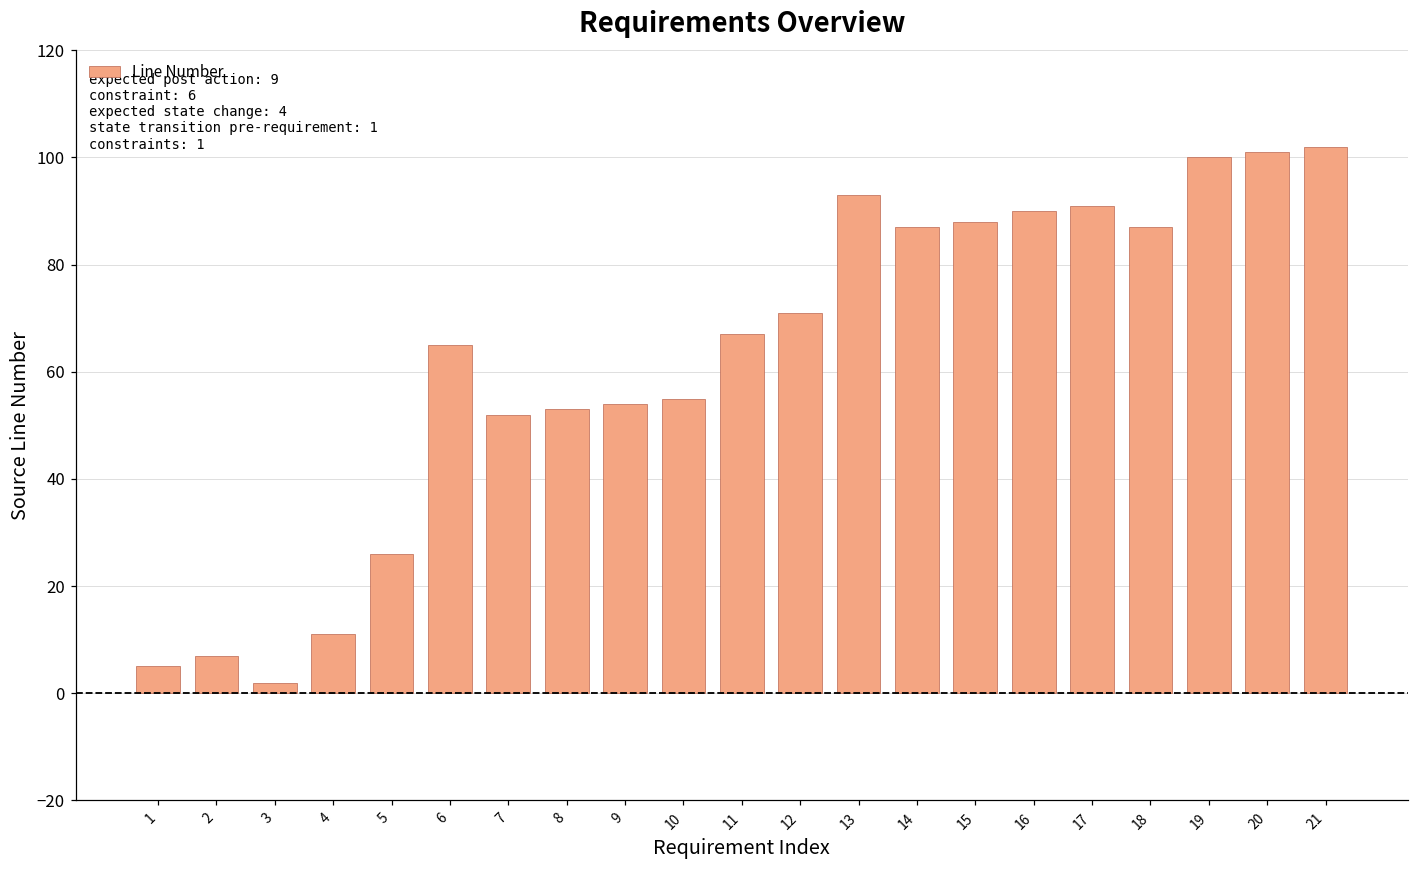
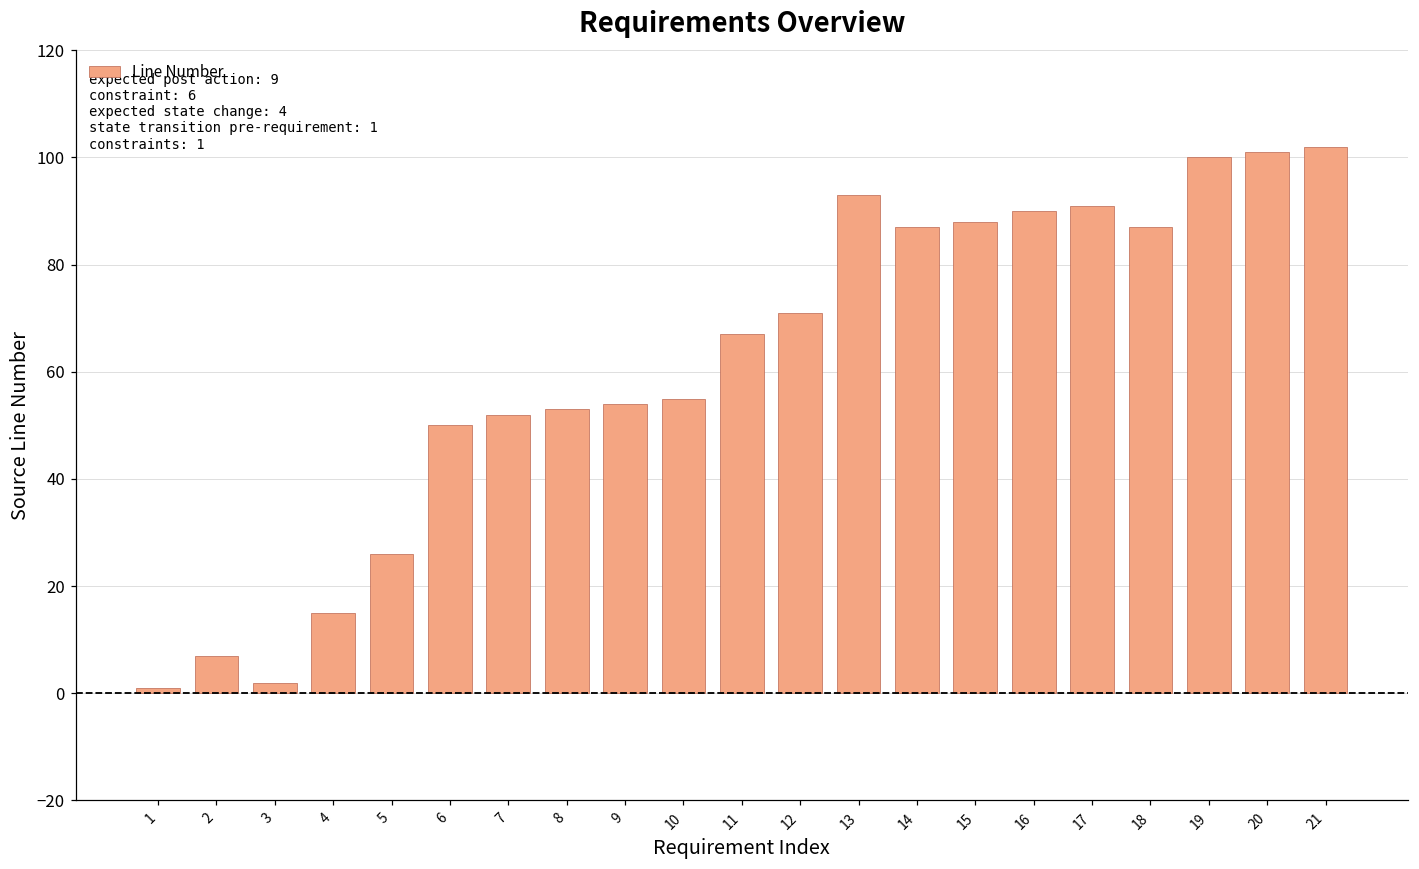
  {
-   "1": 5,
+   "1": 1,
    "2": 7,
    "3": 2,
-   "4": 11,
+   "4": 15,
    "5": 26,
-   "6": 65,
+   "6": 50,
    "7": 52,
    "8": 53,
    "9": 54,
    "10": 55,
    "11": 67,
    "12": 71,
    "13": 93,
    "14": 87,
    "15": 88,
    "16": 90,
    "17": 91,
    "18": 87,
    "19": 100,
    "20": 101,
    "21": 102
  }
